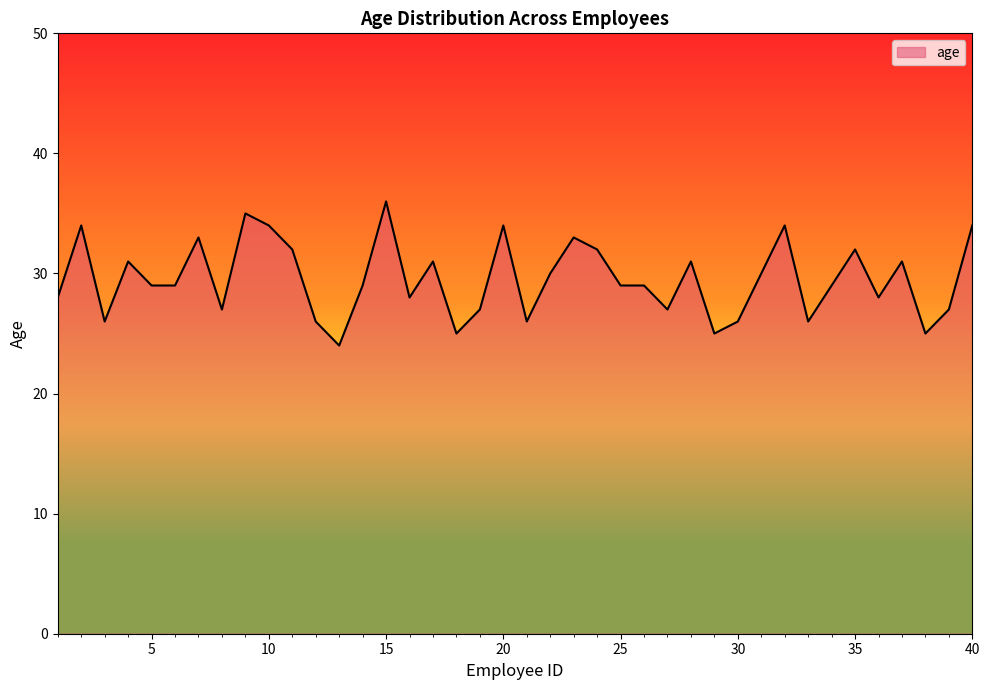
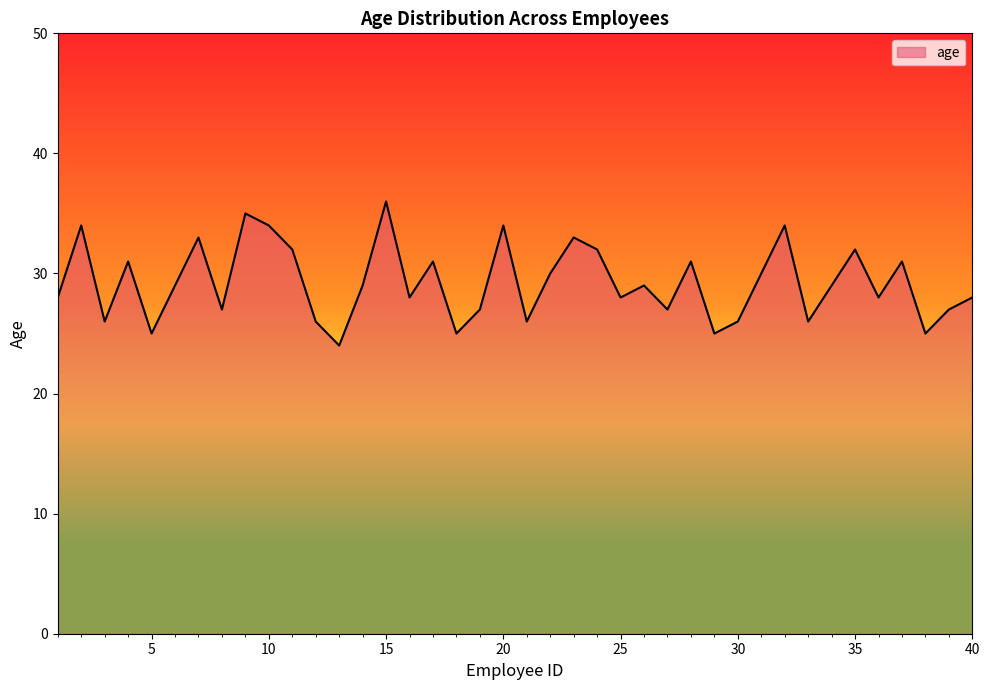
  {
-   "5": 29,
+   "5": 25,
    "10": 34,
    "15": 36,
    "20": 34,
-   "25": 29,
+   "25": 28,
    "30": 26,
    "35": 32,
-   "40": 34
+   "40": 28
  }
